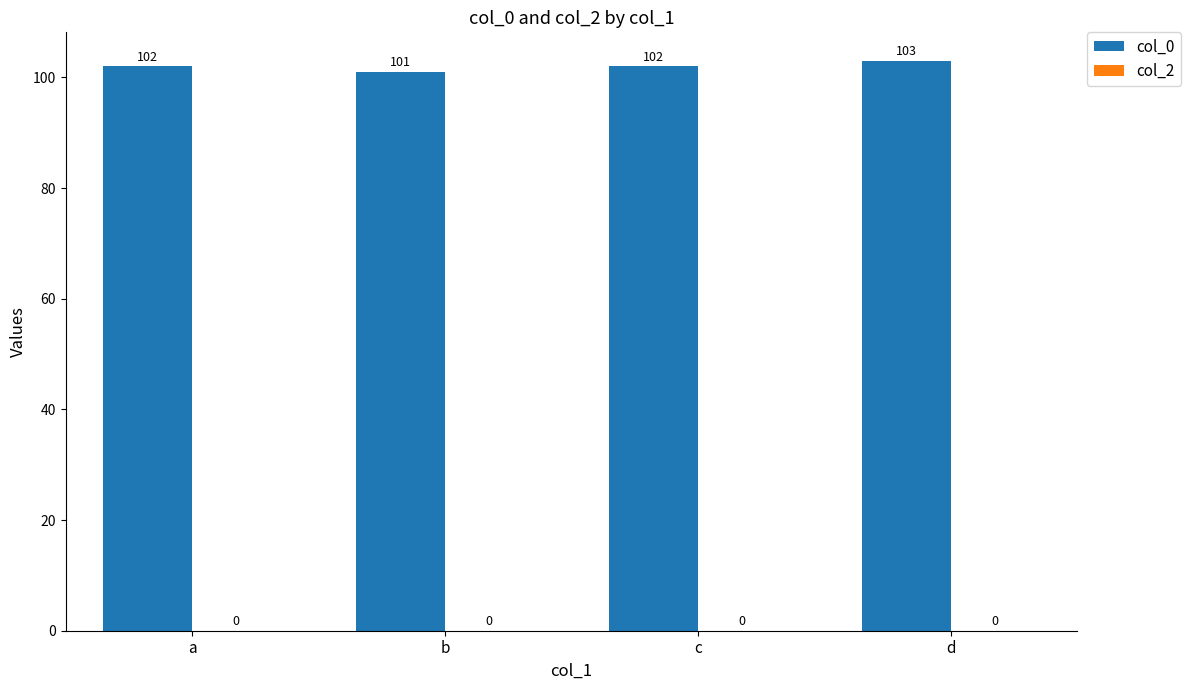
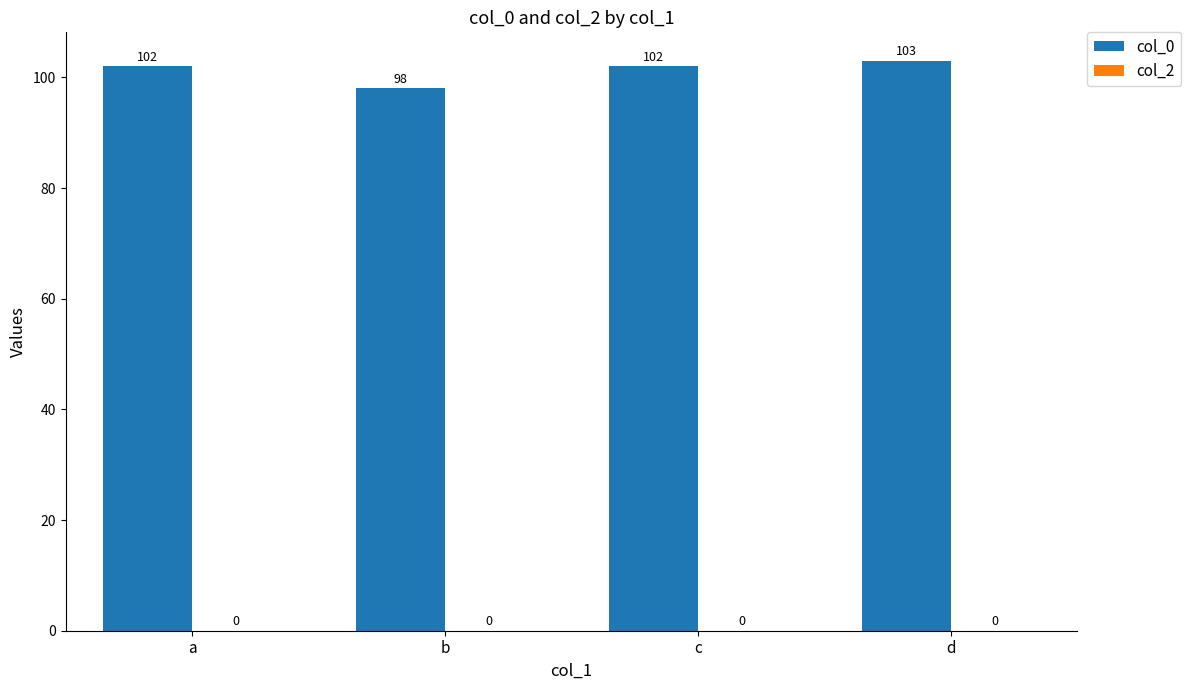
  {
    "col_0": {
      "a": 102,
-     "b": 101,
+     "b": 98,
      "c": 102,
      "d": 103
    },
    "col_2": {
      "a": 0,
      "b": 0,
      "c": 0,
      "d": 0
    }
  }
